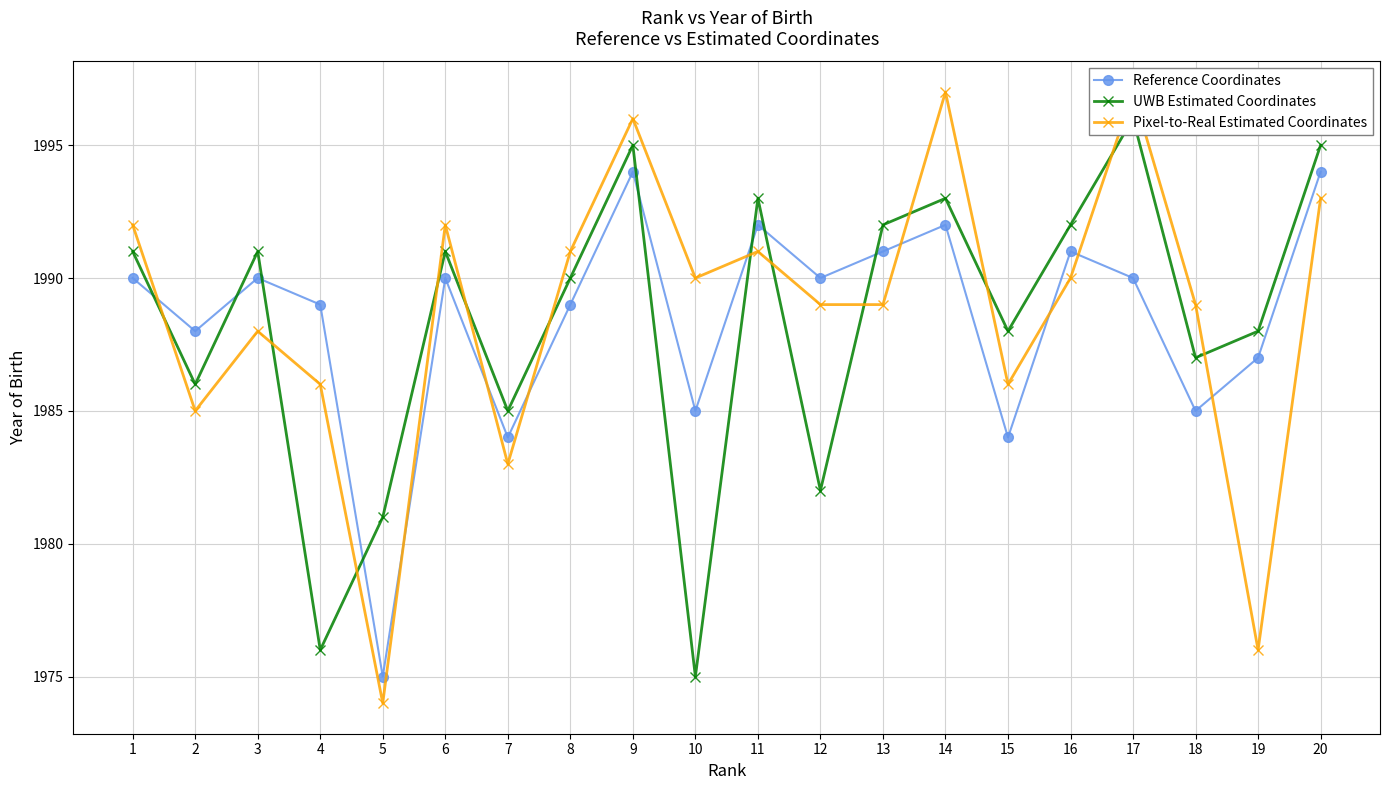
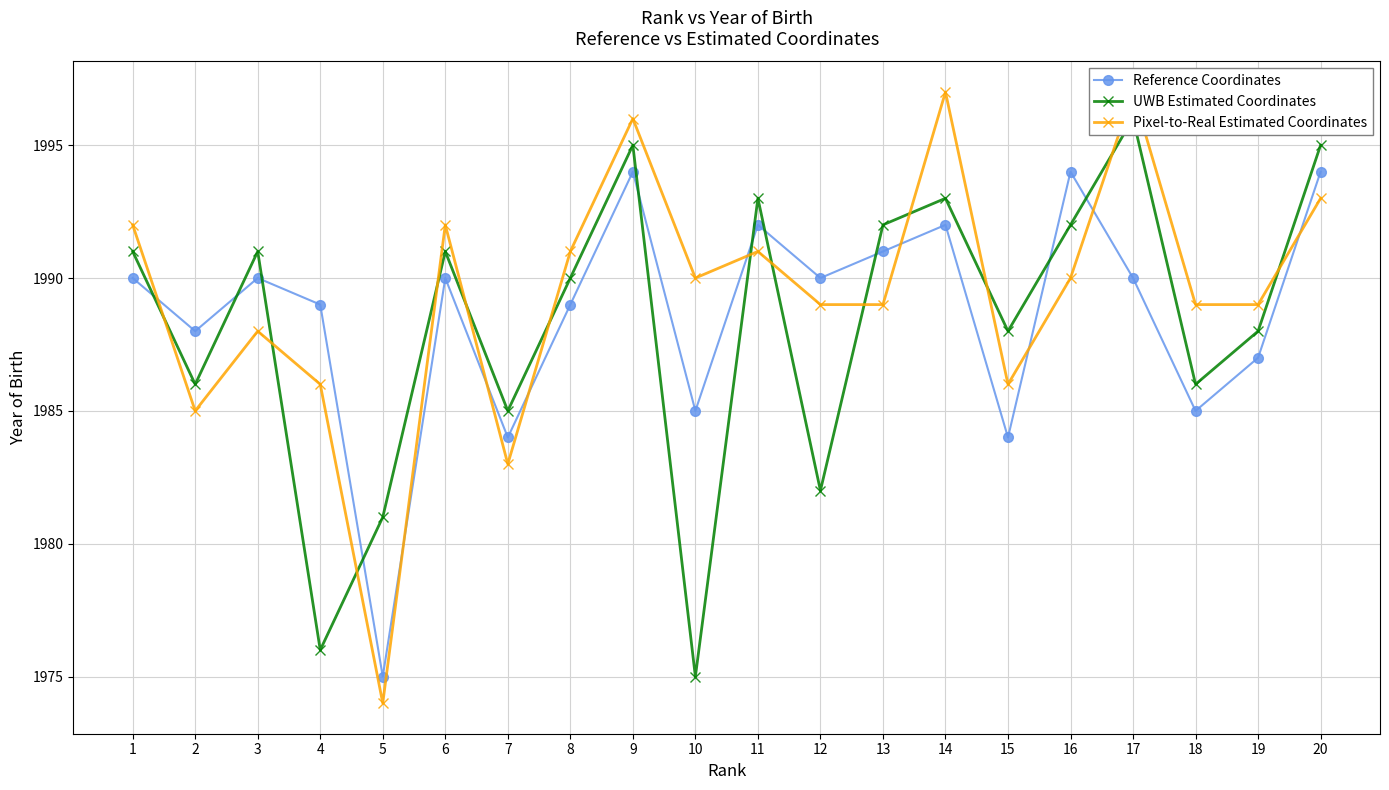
  {
    "Reference Coordinates": {
      "1": 1990,
      "2": 1988,
      "3": 1990,
      "4": 1989,
      "5": 1975,
      "6": 1990,
      "7": 1984,
      "8": 1989,
      "9": 1994,
      "10": 1985,
      "11": 1992,
      "12": 1990,
      "13": 1991,
      "14": 1992,
      "15": 1984,
-     "16": 1991,
+     "16": 1994,
      "17": 1990,
      "18": 1985,
      "19": 1987,
      "20": 1994
    },
    "UWB Estimated Coordinates": {
      "1": 1991,
      "2": 1986,
      "3": 1991,
      "4": 1976,
      "5": 1981,
      "6": 1991,
      "7": 1985,
      "8": 1990,
      "9": 1995,
      "10": 1975,
      "11": 1993,
      "12": 1982,
      "13": 1992,
      "14": 1993,
      "15": 1988,
      "16": 1992,
-     "18": 1987,
+     "18": 1986,
      "19": 1988,
      "20": 1995
    },
    "Pixel-to-Real Estimated Coordinates": {
      "1": 1992,
      "2": 1985,
      "3": 1988,
      "4": 1986,
      "5": 1974,
      "6": 1992,
      "7": 1983,
      "8": 1991,
      "9": 1996,
      "10": 1990,
      "11": 1991,
      "12": 1989,
      "13": 1989,
      "14": 1997,
      "15": 1986,
      "16": 1990,
      "18": 1989,
-     "19": 1976,
+     "19": 1989,
      "20": 1993
    }
  }
